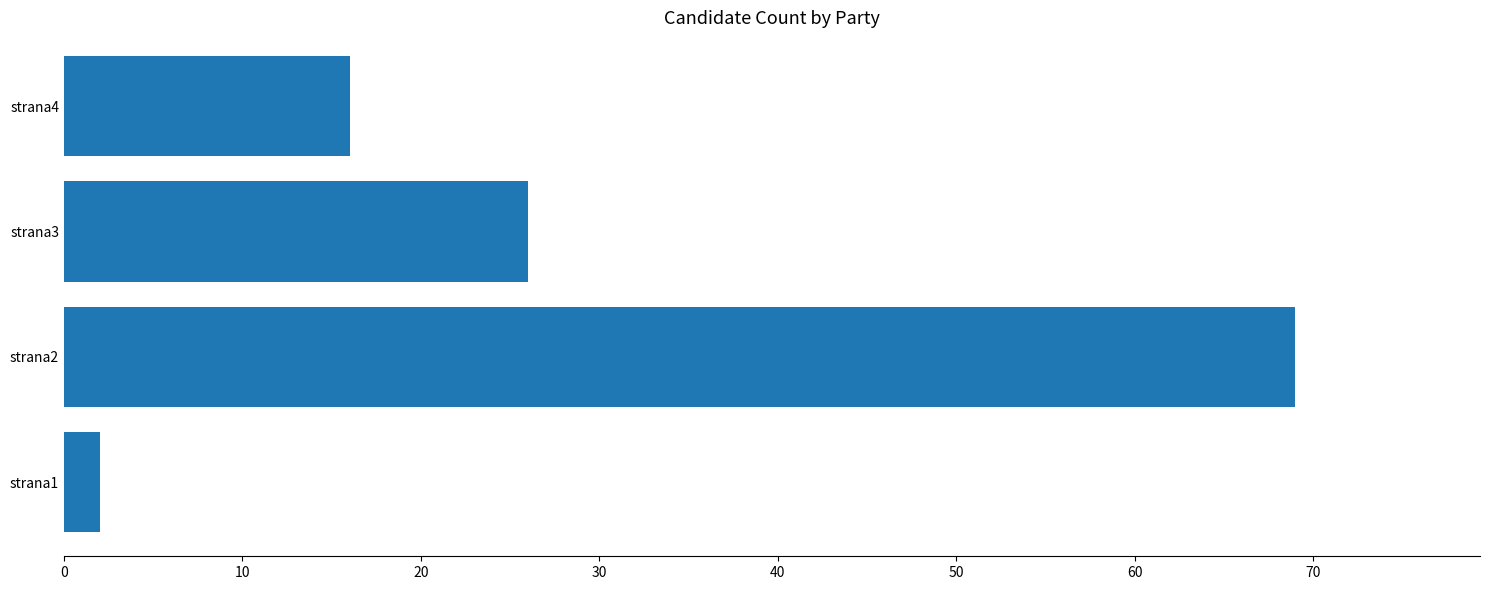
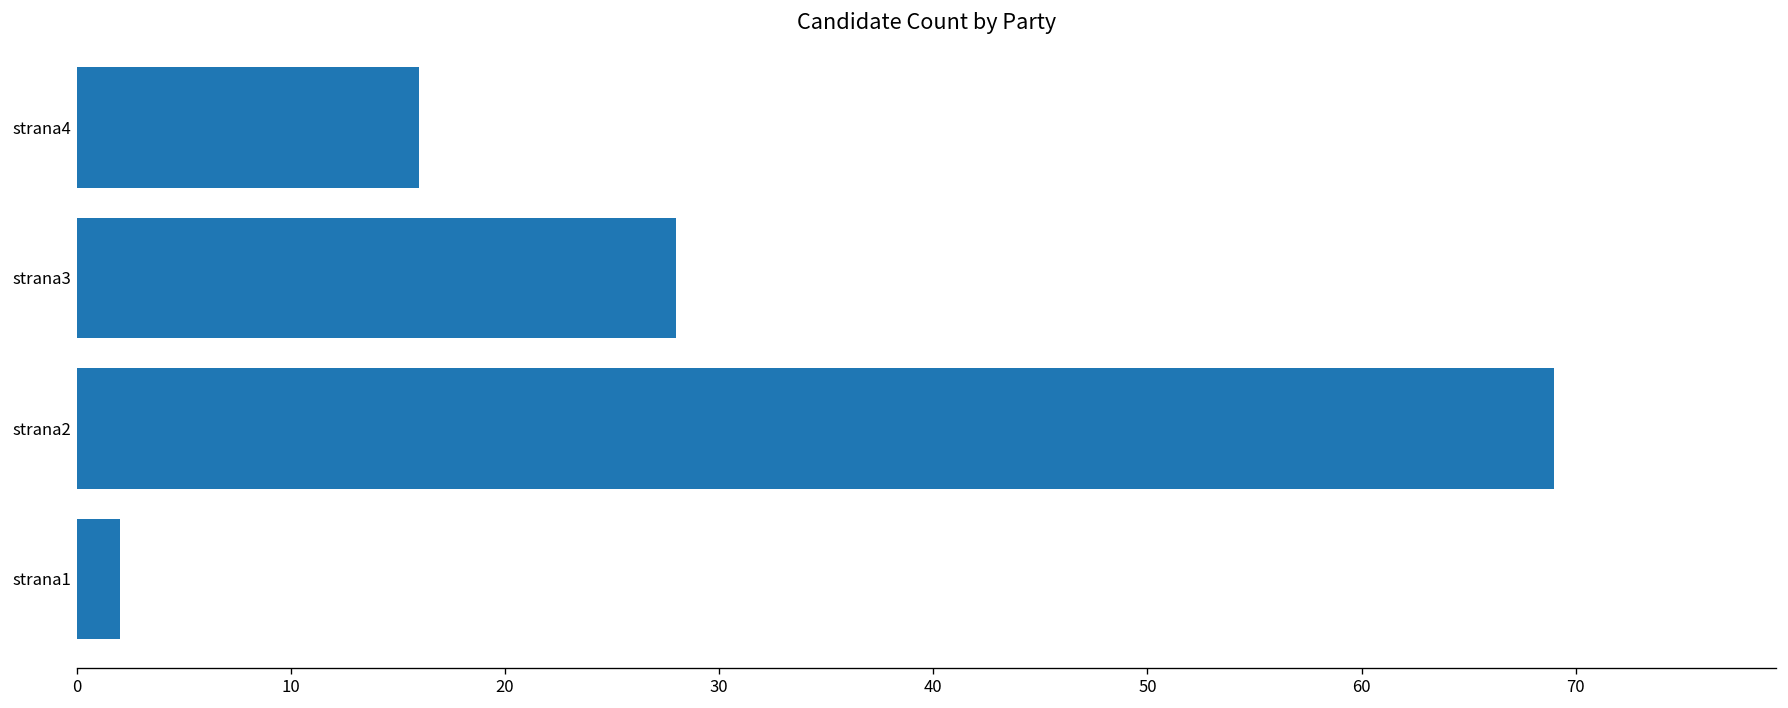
  {
    "strana4": 16,
-   "strana3": 26,
+   "strana3": 28,
    "strana2": 69,
    "strana1": 2
  }
